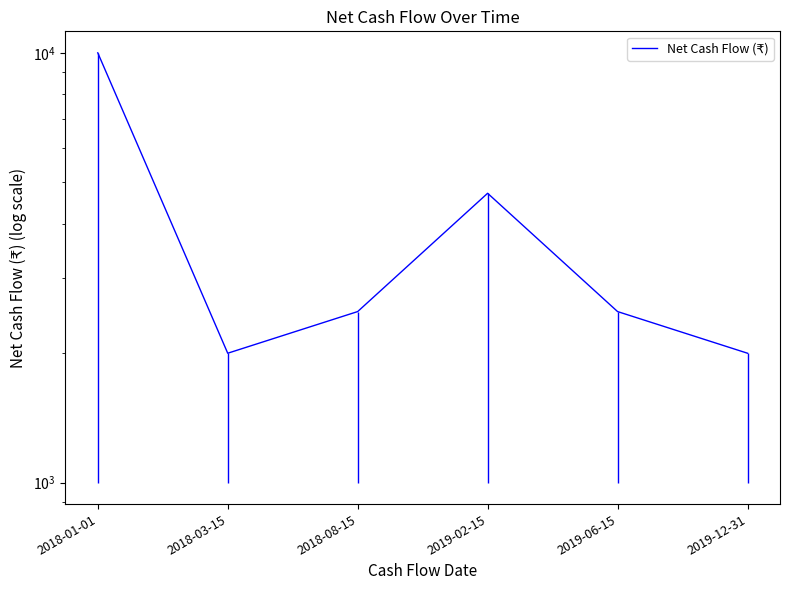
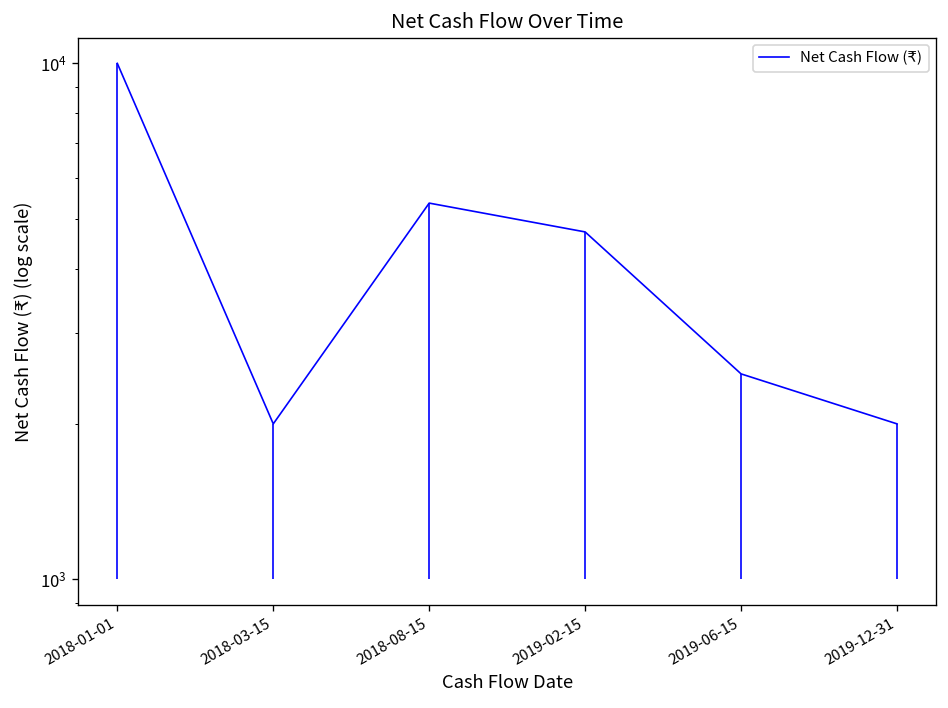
  {
    "2018-01-01": 10000,
    "2018-03-15": 2000,
-   "2018-08-15": 2500,
+   "2018-08-15": 5400,
    "2019-02-15": 4700,
    "2019-06-15": 2500,
    "2019-12-31": 2000
  }
